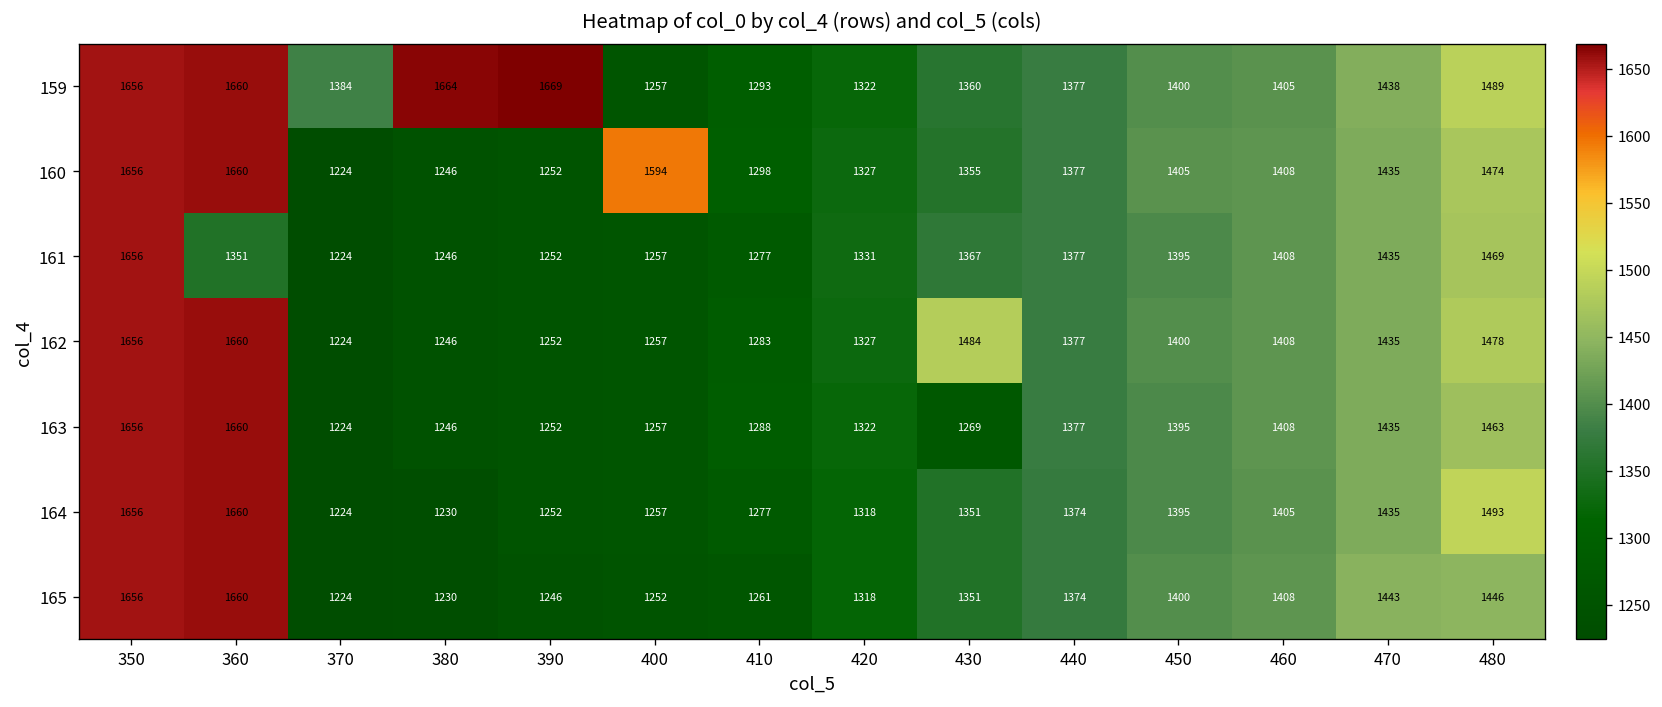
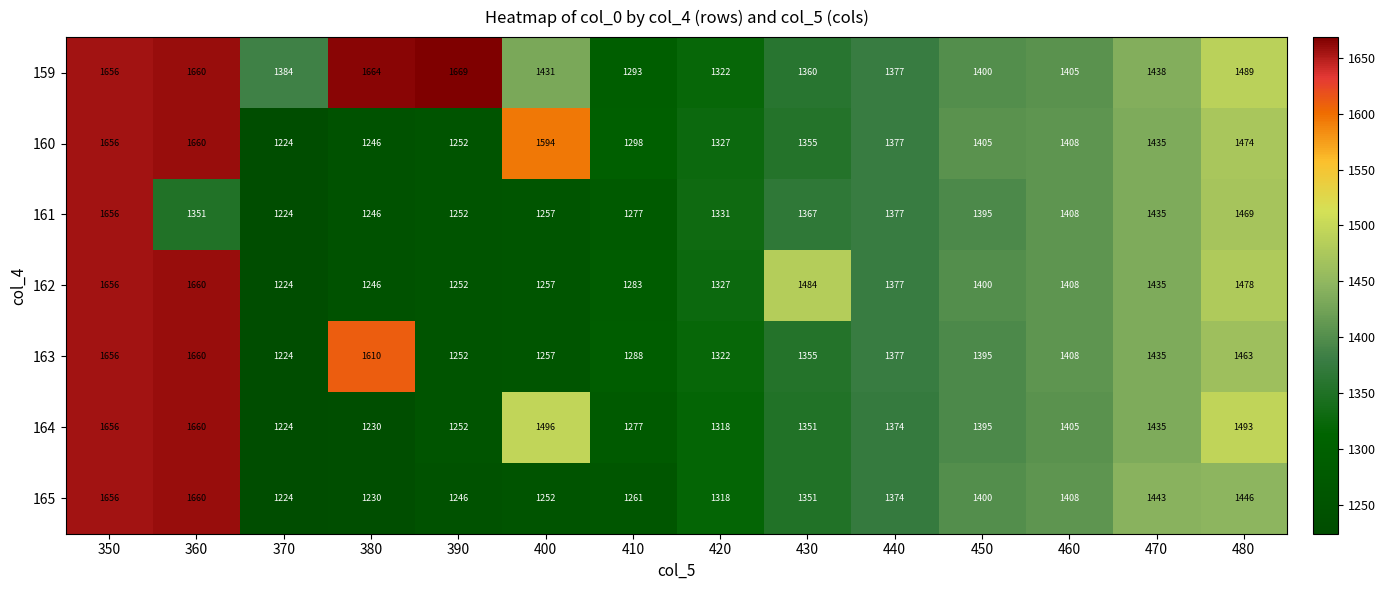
  {
    "159": {
      "350": 1656,
      "360": 1660,
      "370": 1384,
      "380": 1664,
      "390": 1669,
-     "400": 1257,
+     "400": 1431,
      "410": 1293,
      "420": 1322,
      "430": 1360,
      "440": 1377,
      "450": 1400,
      "460": 1405,
      "470": 1438,
      "480": 1489
    },
    "160": {
      "350": 1656,
      "360": 1660,
      "370": 1224,
      "380": 1246,
      "390": 1252,
      "400": 1594,
      "410": 1298,
      "420": 1327,
      "430": 1355,
      "440": 1377,
      "450": 1405,
      "460": 1408,
      "470": 1435,
      "480": 1474
    },
    "161": {
      "350": 1656,
      "360": 1351,
      "370": 1224,
      "380": 1246,
      "390": 1252,
      "400": 1257,
      "410": 1277,
      "420": 1331,
      "430": 1367,
      "440": 1377,
      "450": 1395,
      "460": 1408,
      "470": 1435,
      "480": 1469
    },
    "162": {
      "350": 1656,
      "360": 1660,
      "370": 1224,
      "380": 1246,
      "390": 1252,
      "400": 1257,
      "410": 1283,
      "420": 1327,
      "430": 1484,
      "440": 1377,
      "450": 1400,
      "460": 1408,
      "470": 1435,
      "480": 1478
    },
    "163": {
      "350": 1656,
      "360": 1660,
      "370": 1224,
-     "380": 1246,
+     "380": 1610,
      "390": 1252,
      "400": 1257,
      "410": 1288,
      "420": 1322,
-     "430": 1269,
+     "430": 1355,
      "440": 1377,
      "450": 1395,
      "460": 1408,
      "470": 1435,
      "480": 1463
    },
    "164": {
      "350": 1656,
      "360": 1660,
      "370": 1224,
      "380": 1230,
      "390": 1252,
-     "400": 1257,
+     "400": 1496,
      "410": 1277,
      "420": 1318,
      "430": 1351,
      "440": 1374,
      "450": 1395,
      "460": 1405,
      "470": 1435,
      "480": 1493
    },
    "165": {
      "350": 1656,
      "360": 1660,
      "370": 1224,
      "380": 1230,
      "390": 1246,
      "400": 1252,
      "410": 1261,
      "420": 1318,
      "430": 1351,
      "440": 1374,
      "450": 1400,
      "460": 1408,
      "470": 1443,
      "480": 1446
    }
  }
